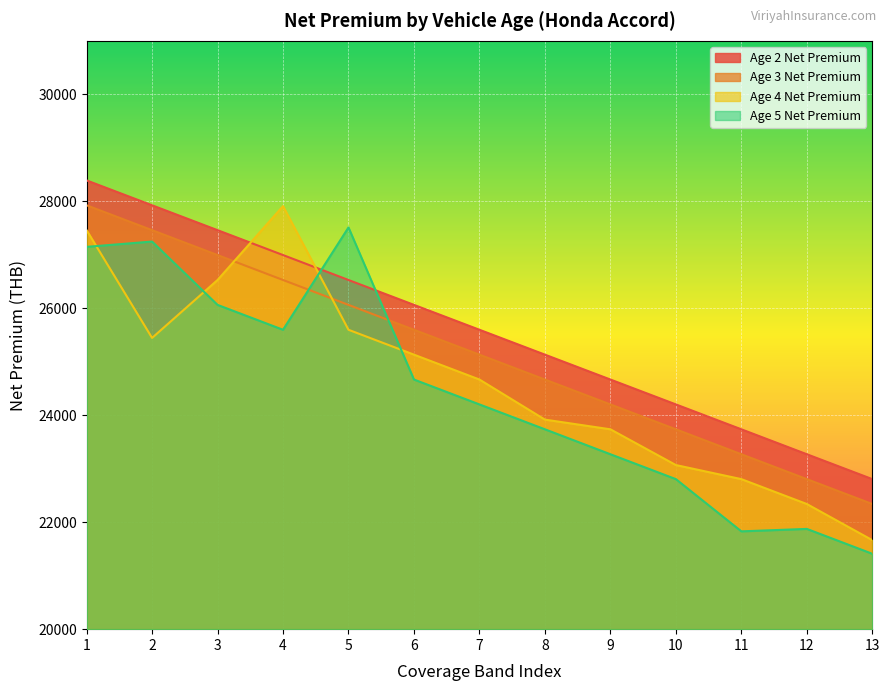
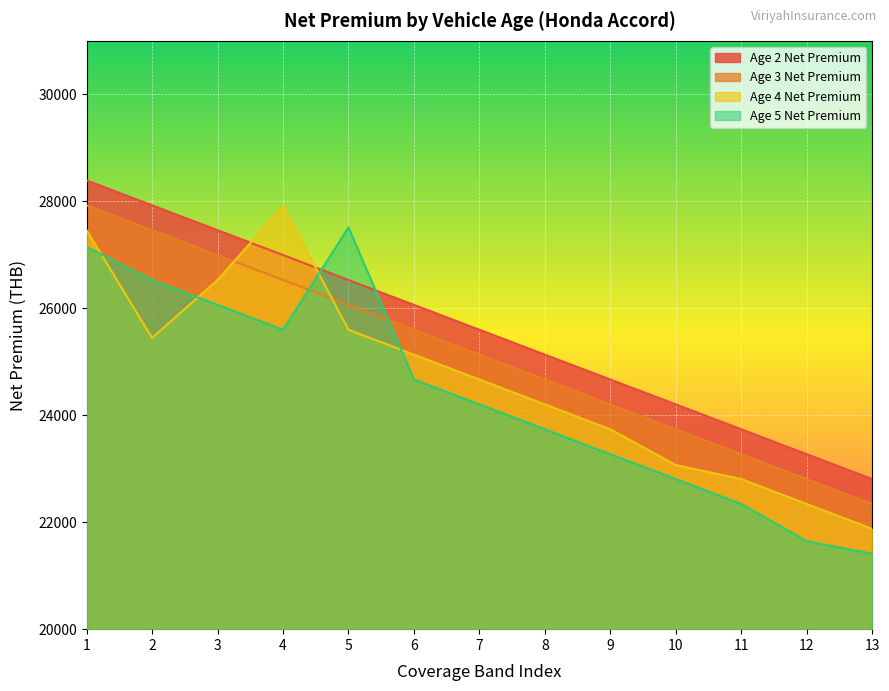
  {
    "Age 4 Net Premium": {
      "1": 27500,
      "2": 25400,
      "3": 26500,
      "4": 27900,
      "5": 25600,
      "6": 25100,
      "7": 24700,
-     "8": 23900,
+     "8": 24200,
      "9": 23700,
      "10": 23100,
      "11": 22800,
      "12": 22300,
-     "13": 21700
+     "13": 21900
    },
    "Age 5 Net Premium": {
      "1": 27100,
-     "2": 27200,
+     "2": 26500,
      "3": 26100,
      "4": 25600,
      "5": 27500,
      "6": 24700,
      "7": 24200,
      "8": 23700,
      "9": 23300,
      "10": 22800,
-     "11": 21800,
-     "12": 21900,
+     "11": 22300,
+     "12": 21600,
      "13": 21400
    }
  }
